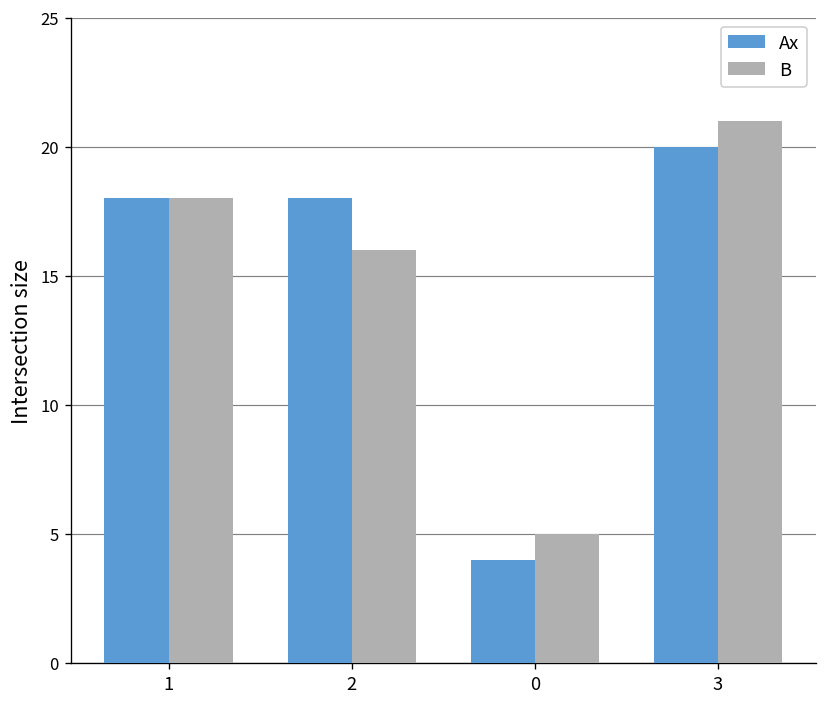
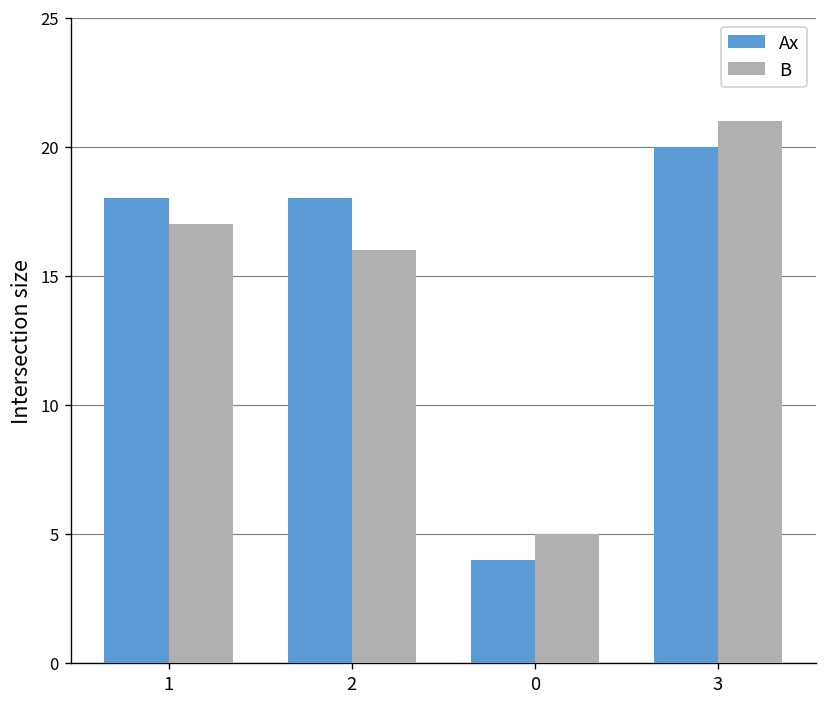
  {
    "Ax": {
      "1": 18,
      "2": 18,
      "0": 4,
      "3": 20
    },
    "B": {
-     "1": 18,
+     "1": 17,
      "2": 16,
      "0": 5,
      "3": 21
    }
  }
